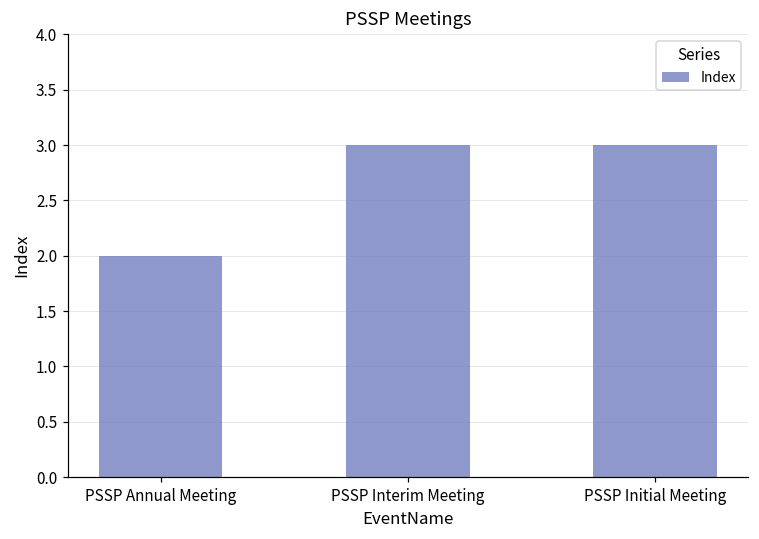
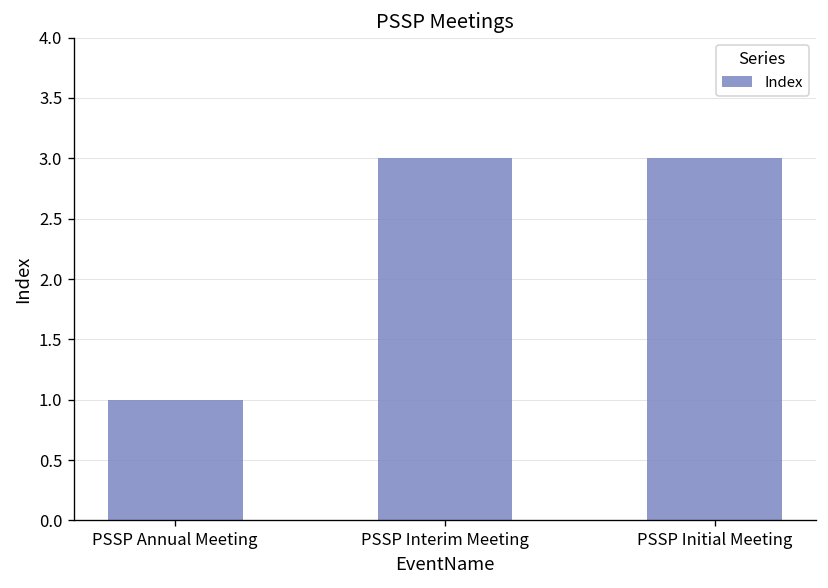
  {
-   "PSSP Annual Meeting": 2,
+   "PSSP Annual Meeting": 1,
    "PSSP Interim Meeting": 3,
    "PSSP Initial Meeting": 3
  }
